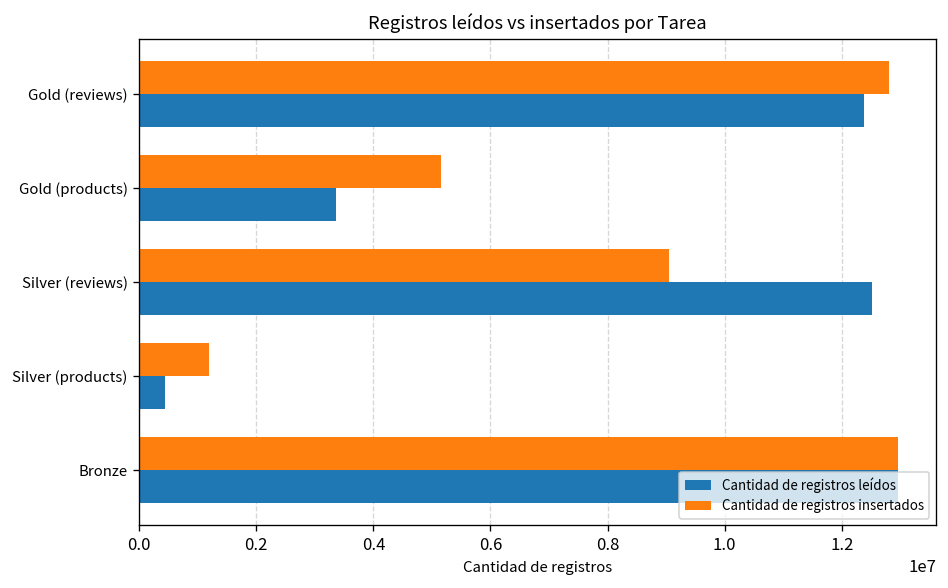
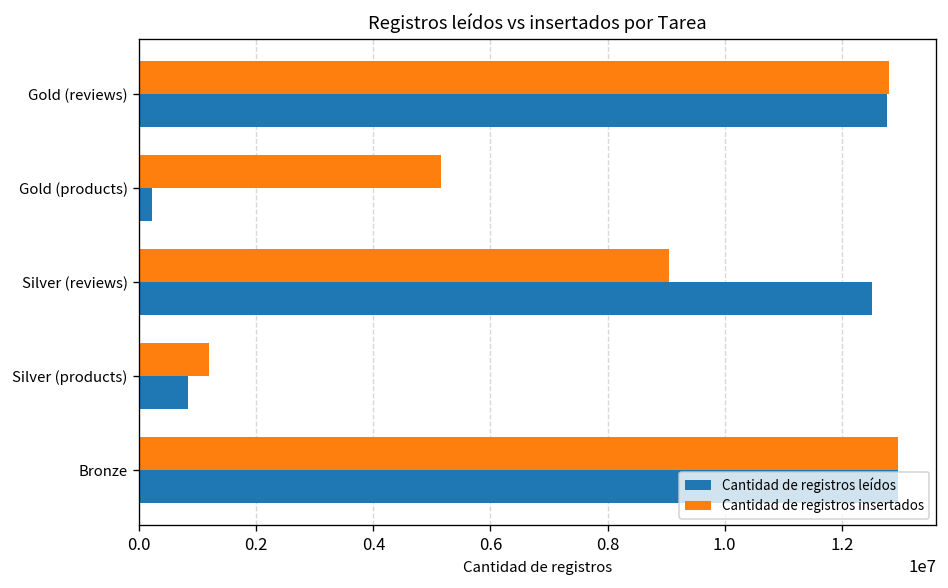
  {
    "Cantidad de registros leídos": {
-     "Gold (reviews)": 12400000,
-     "Gold (products)": 3400000,
+     "Gold (reviews)": 12800000,
+     "Gold (products)": 200000,
      "Silver (reviews)": 12500000,
-     "Silver (products)": 400000
+     "Silver (products)": 800000
    },
    "Cantidad de registros insertados": {
      "Gold (reviews)": 12800000,
      "Gold (products)": 5200000,
      "Silver (reviews)": 9100000,
      "Silver (products)": 1200000,
      "Bronze": 13000000
    }
  }
